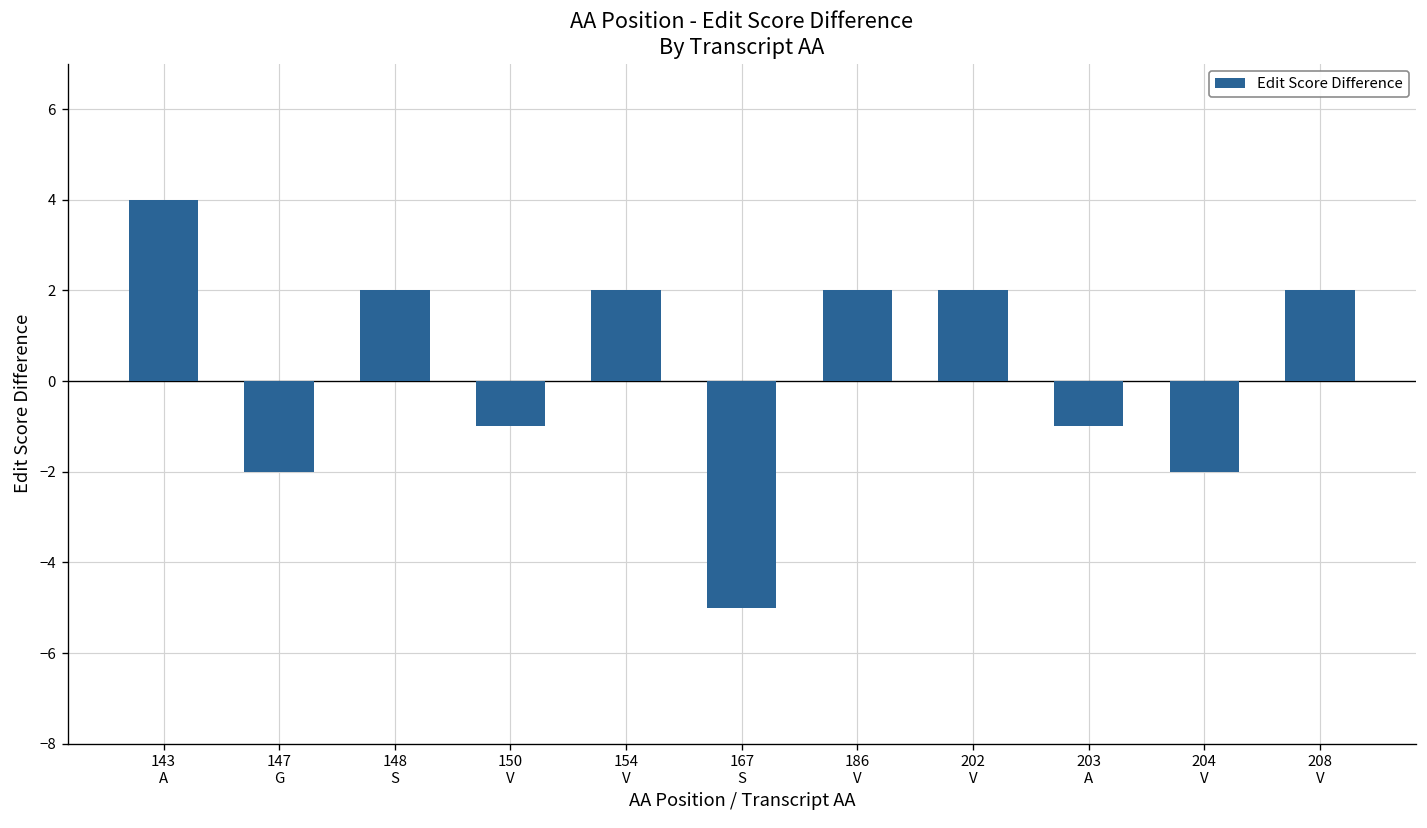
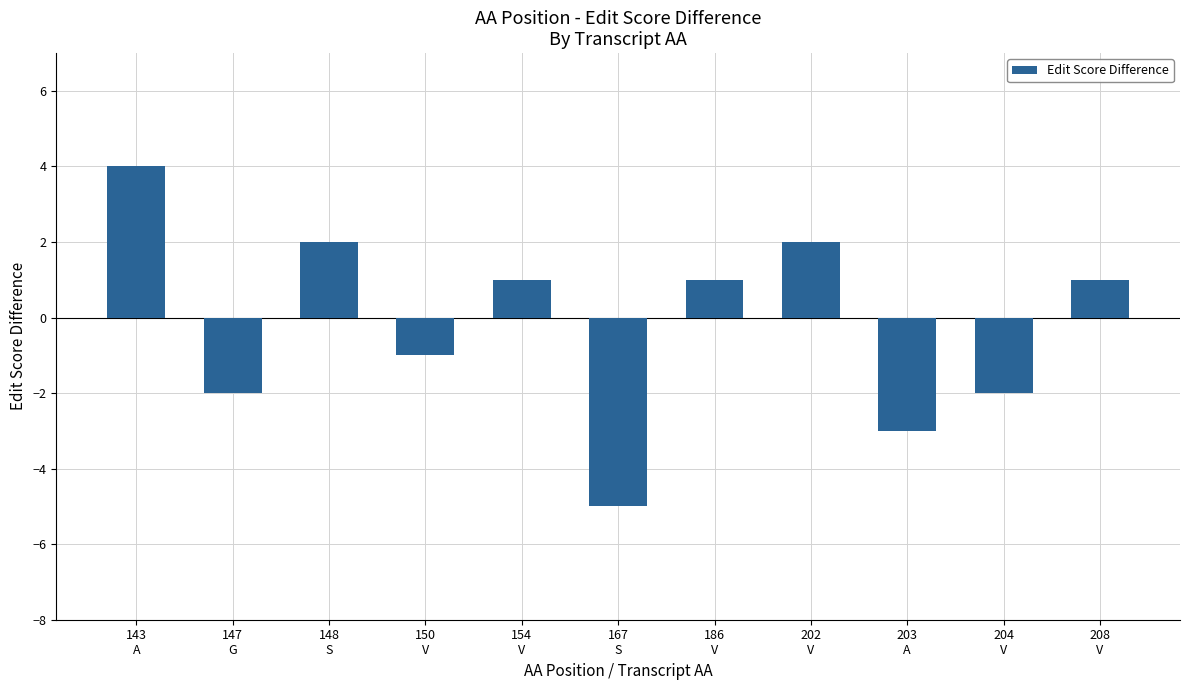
  {
    "143 A": 4,
    "147 G": -2,
    "148 S": 2,
    "150 V": -1,
-   "154 V": 2,
+   "154 V": 1,
    "167 S": -5,
-   "186 V": 2,
+   "186 V": 1,
    "202 V": 2,
-   "203 A": -1,
+   "203 A": -3,
    "204 V": -2,
-   "208 V": 2
+   "208 V": 1
  }
